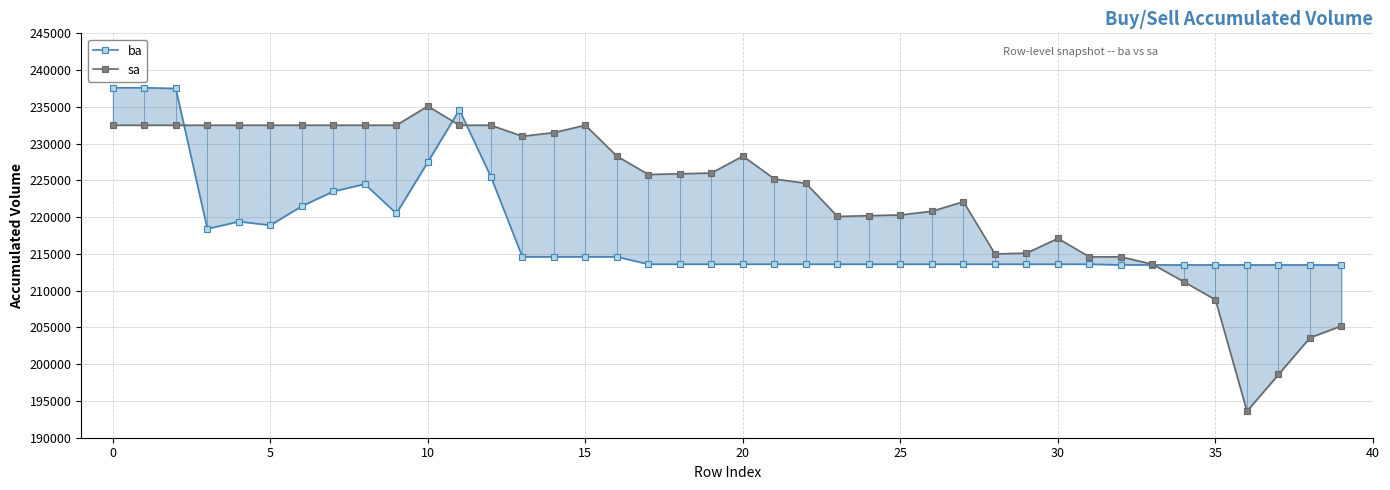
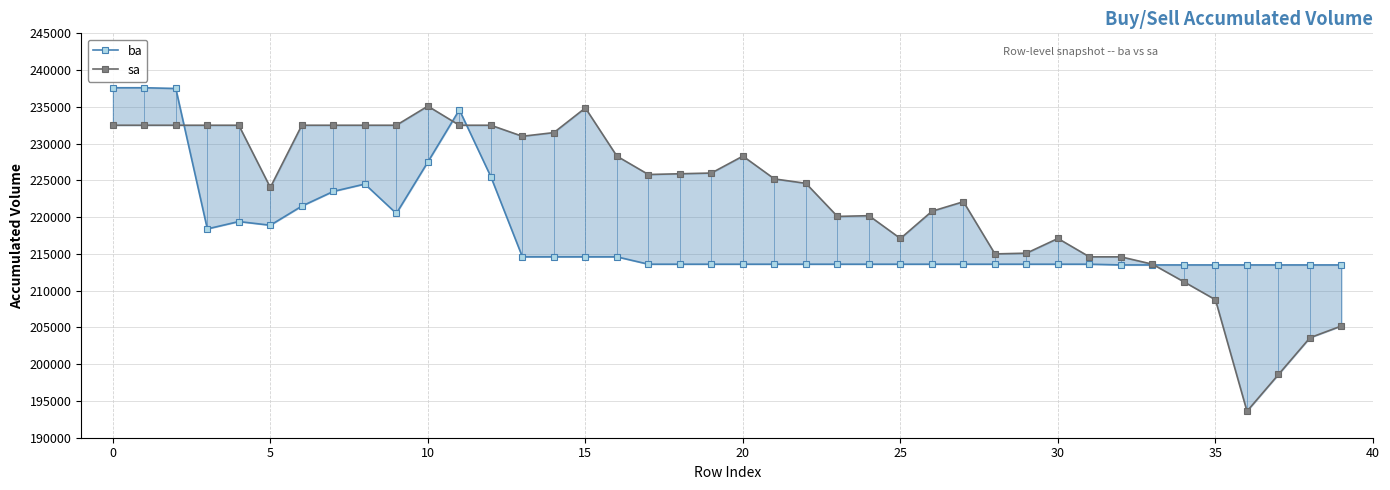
  {
    "sa": {
-     "5": 233000,
-     "15": 233000,
-     "25": 220000
+     "5": 224000,
+     "15": 235000,
+     "25": 217000
    }
  }
